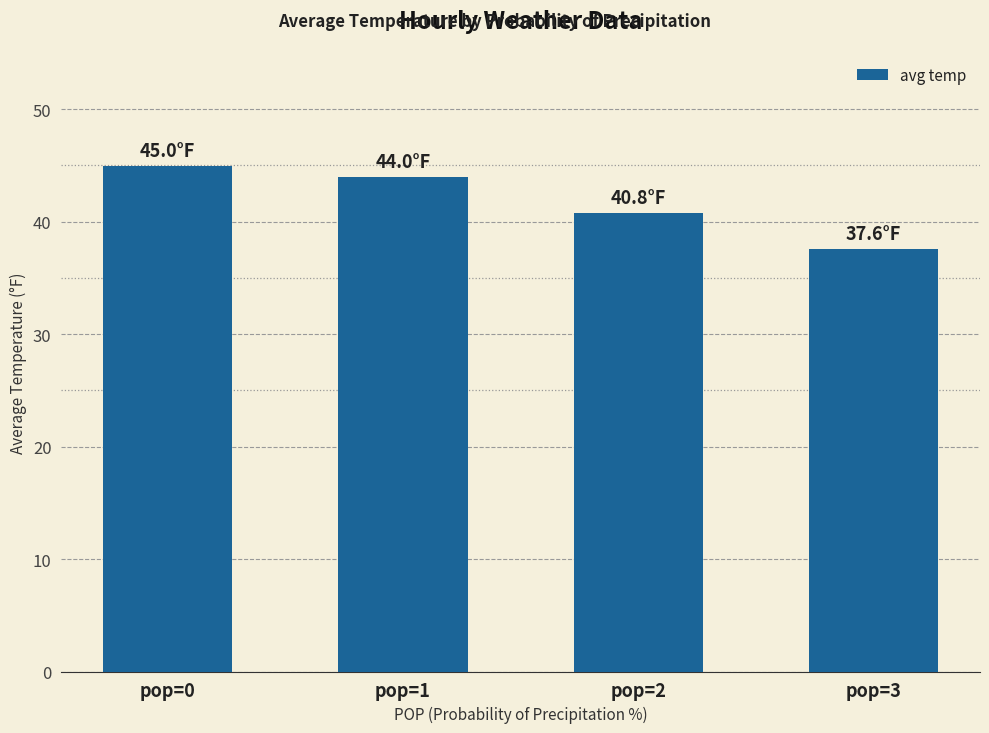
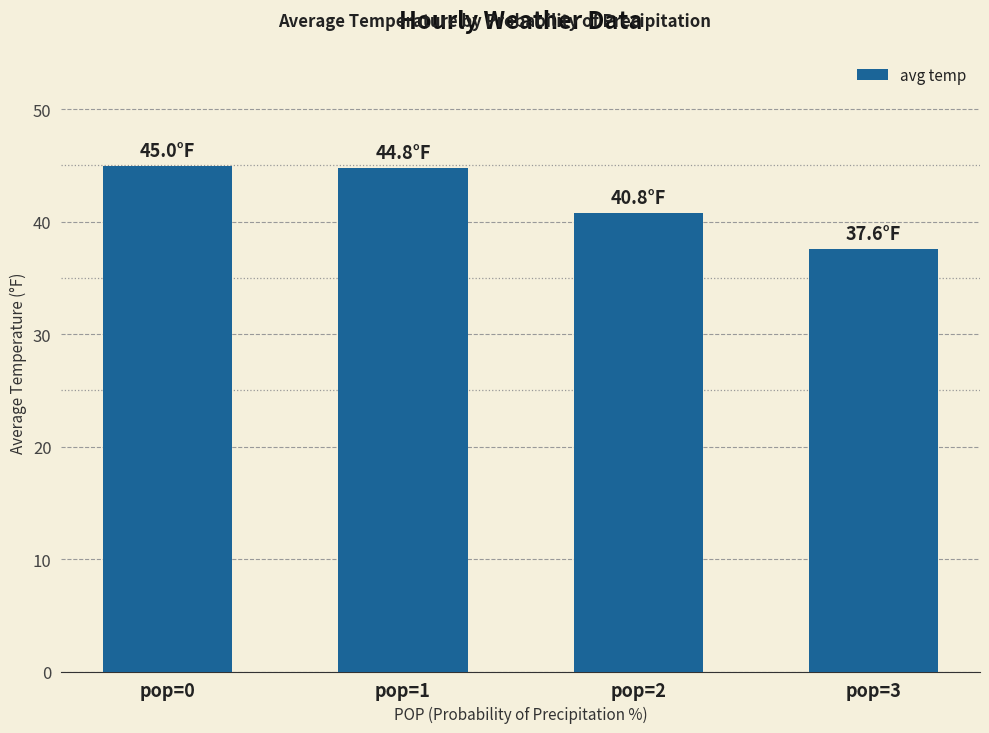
  {
    "pop=0": "45.0°F",
-   "pop=1": "44.0°F",
+   "pop=1": "44.8°F",
    "pop=2": "40.8°F",
    "pop=3": "37.6°F"
  }
